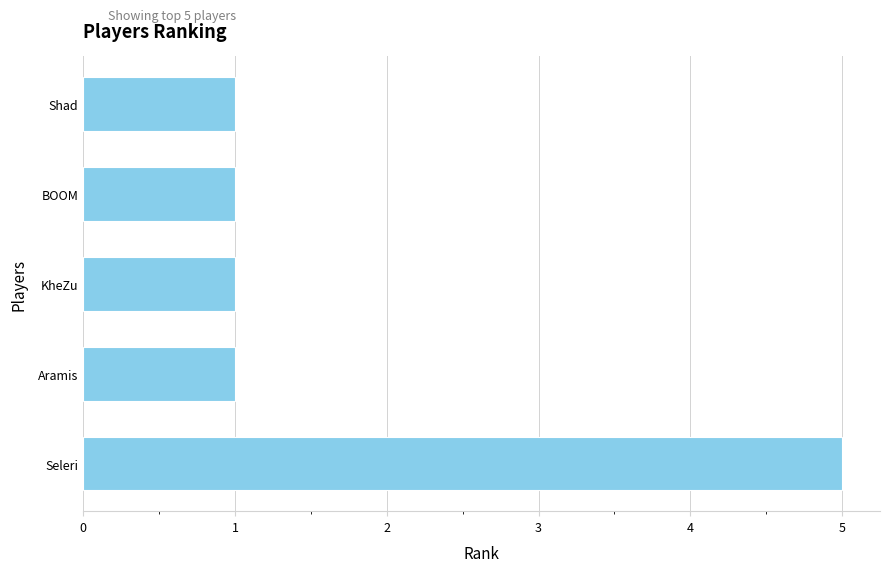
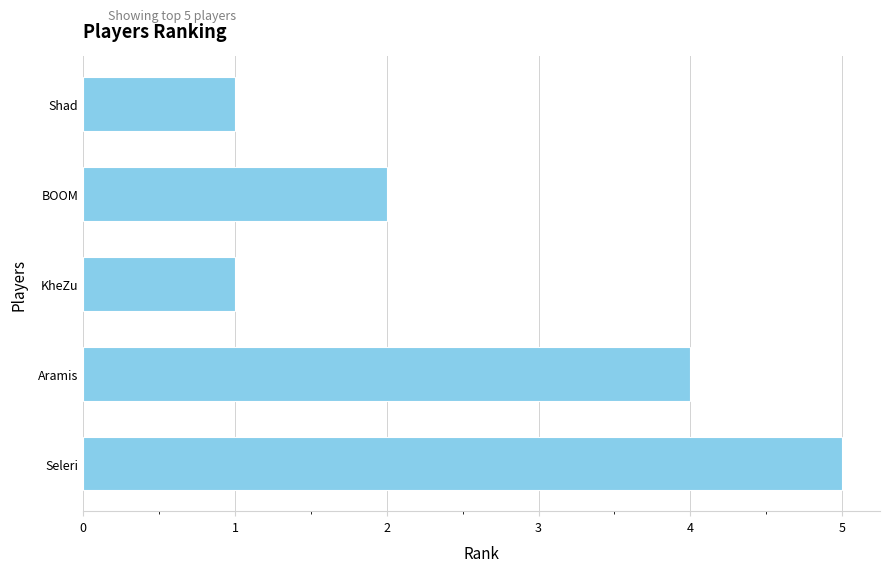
  {
    "Shad": 1,
-   "BOOM": 1,
+   "BOOM": 2,
    "KheZu": 1,
-   "Aramis": 1,
+   "Aramis": 4,
    "Seleri": 5
  }
